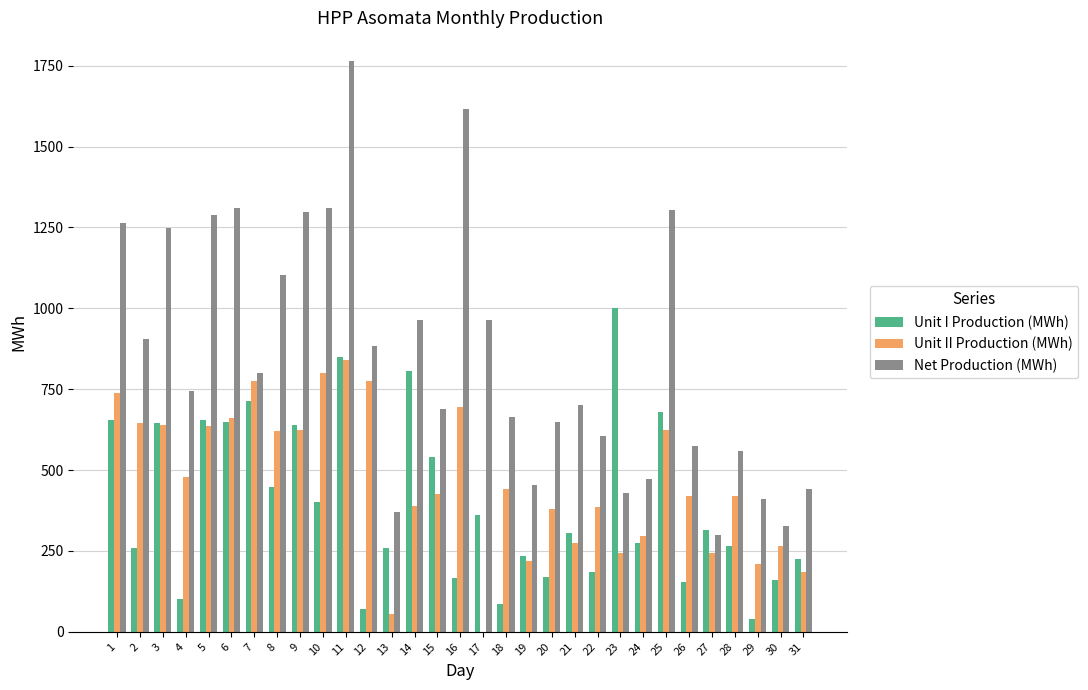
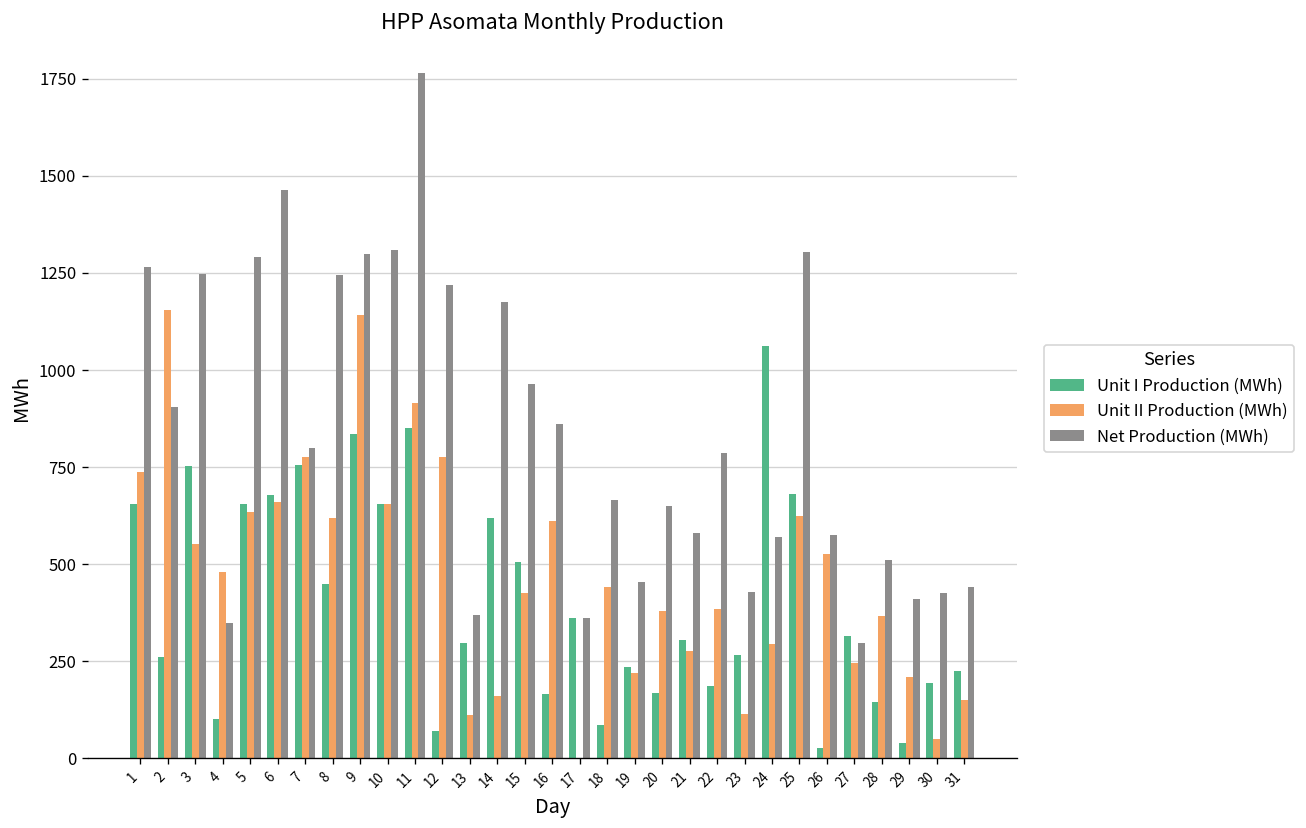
  {
    "Unit I Production (MWh)": {
      "1": 660,
      "2": 260,
-     "3": 650,
+     "3": 750,
      "4": 100,
      "5": 660,
-     "6": 650,
-     "7": 720,
+     "6": 680,
+     "7": 760,
      "8": 450,
-     "9": 640,
-     "10": 400,
+     "9": 840,
+     "10": 660,
      "11": 850,
      "12": 70,
-     "13": 260,
-     "14": 810,
-     "15": 540,
+     "13": 300,
+     "14": 620,
+     "15": 510,
      "16": 170,
      "17": 360,
      "18": 90,
      "19": 240,
      "20": 170,
      "21": 310,
      "22": 190,
-     "23": 1000,
-     "24": 280,
+     "23": 270,
+     "24": 1060,
      "25": 680,
-     "26": 160,
+     "26": 30,
      "27": 320,
-     "28": 270,
+     "28": 150,
      "29": 40,
-     "30": 160,
+     "30": 190,
      "31": 230
    },
    "Unit II Production (MWh)": {
      "1": 740,
-     "2": 650,
-     "3": 640,
+     "2": 1150,
+     "3": 550,
      "4": 480,
      "5": 640,
      "6": 660,
      "7": 780,
      "8": 620,
-     "9": 630,
-     "10": 800,
-     "11": 840,
+     "9": 1140,
+     "10": 660,
+     "11": 920,
      "12": 780,
-     "13": 60,
-     "14": 390,
+     "13": 110,
+     "14": 160,
      "15": 430,
-     "16": 700,
+     "16": 610,
      "17": 0,
      "18": 440,
      "19": 220,
      "20": 380,
      "21": 280,
      "22": 390,
-     "23": 250,
+     "23": 120,
      "24": 300,
      "25": 630,
-     "26": 420,
+     "26": 530,
      "27": 250,
-     "28": 420,
+     "28": 370,
      "29": 210,
-     "30": 270,
-     "31": 190
+     "30": 50,
+     "31": 150
    },
    "Net Production (MWh)": {
      "1": 1270,
      "2": 910,
      "3": 1250,
-     "4": 750,
+     "4": 350,
      "5": 1290,
-     "6": 1310,
+     "6": 1460,
      "7": 800,
-     "8": 1100,
+     "8": 1250,
      "9": 1300,
      "10": 1310,
      "11": 1770,
-     "12": 890,
+     "12": 1220,
      "13": 370,
-     "14": 970,
-     "15": 690,
-     "16": 1620,
-     "17": 960,
+     "14": 1180,
+     "15": 970,
+     "16": 860,
+     "17": 360,
      "18": 670,
      "19": 460,
      "20": 650,
-     "21": 700,
-     "22": 610,
+     "21": 580,
+     "22": 790,
      "23": 430,
-     "24": 470,
+     "24": 570,
      "25": 1310,
      "26": 580,
      "27": 300,
-     "28": 560,
+     "28": 510,
      "29": 410,
-     "30": 330,
+     "30": 430,
      "31": 440
    }
  }
